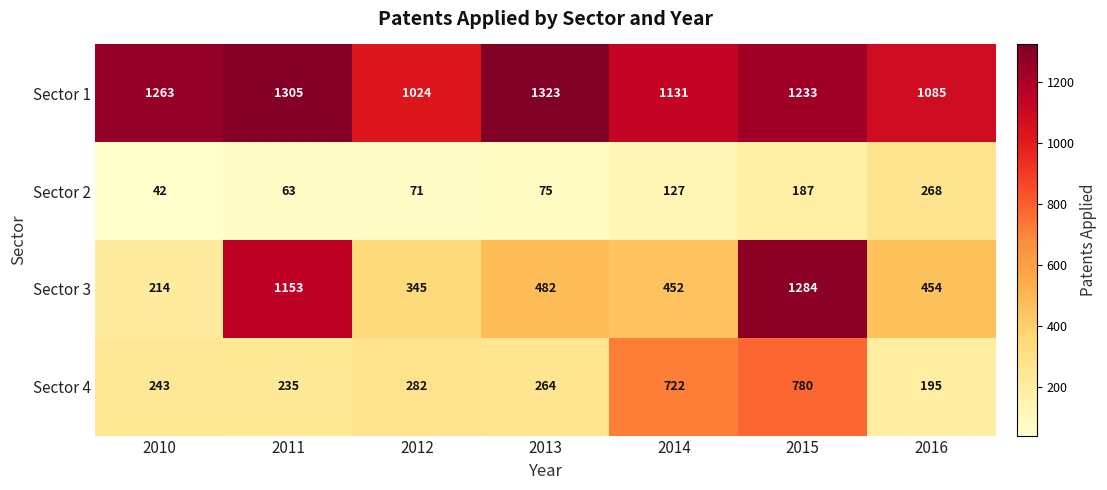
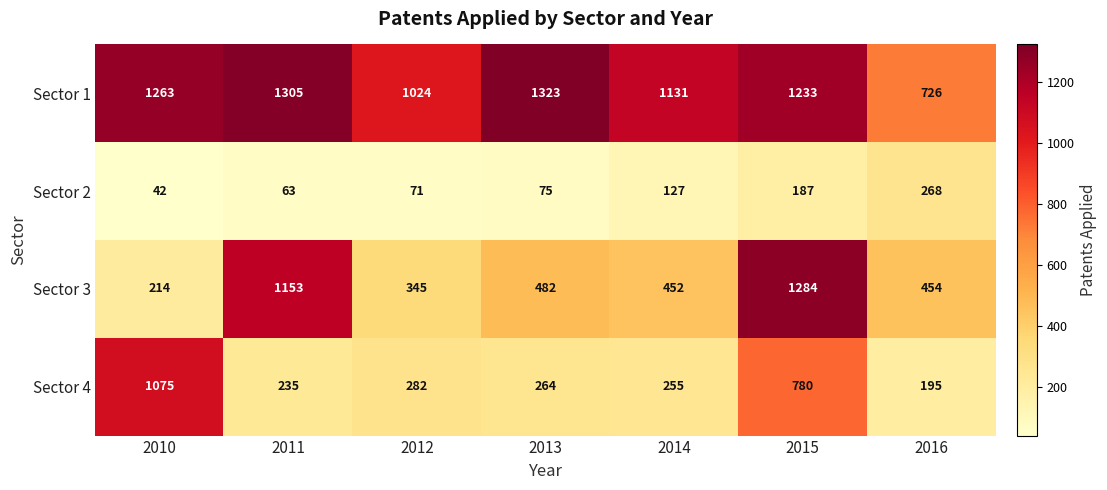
  {
    "Sector 1": {
      "2010": 1263,
      "2011": 1305,
      "2012": 1024,
      "2013": 1323,
      "2014": 1131,
      "2015": 1233,
-     "2016": 1085
+     "2016": 726
    },
    "Sector 2": {
      "2010": 42,
      "2011": 63,
      "2012": 71,
      "2013": 75,
      "2014": 127,
      "2015": 187,
      "2016": 268
    },
    "Sector 3": {
      "2010": 214,
      "2011": 1153,
      "2012": 345,
      "2013": 482,
      "2014": 452,
      "2015": 1284,
      "2016": 454
    },
    "Sector 4": {
-     "2010": 243,
+     "2010": 1075,
      "2011": 235,
      "2012": 282,
      "2013": 264,
-     "2014": 722,
+     "2014": 255,
      "2015": 780,
      "2016": 195
    }
  }
